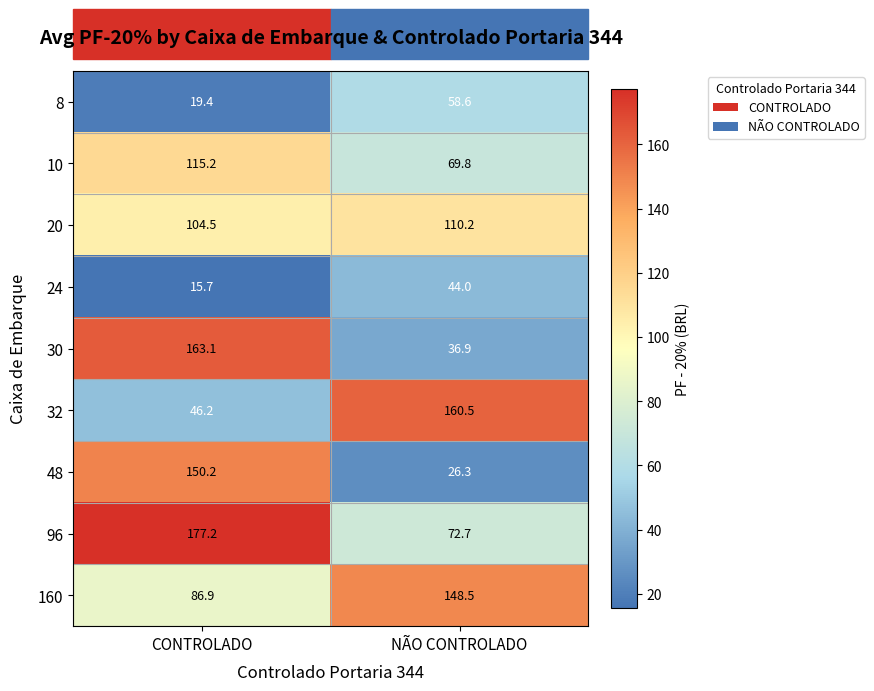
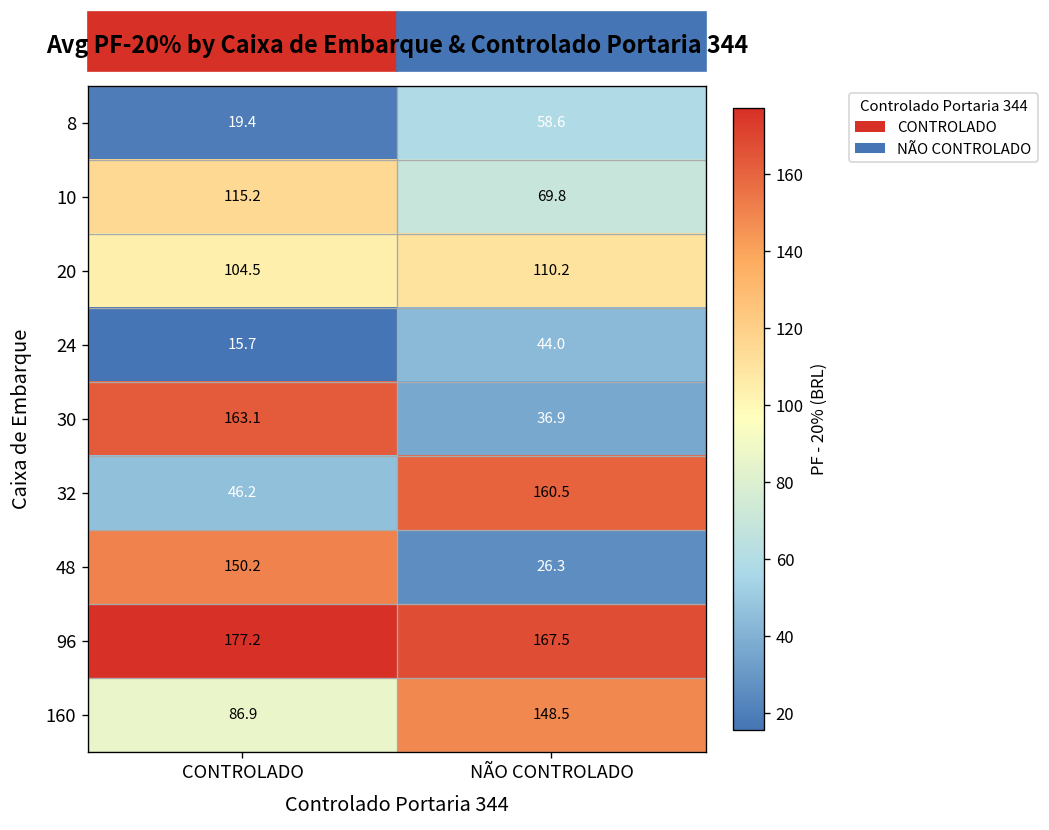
  {
    "8": {
      "CONTROLADO": 19.4,
      "NÃO CONTROLADO": 58.6
    },
    "10": {
      "CONTROLADO": 115.2,
      "NÃO CONTROLADO": 69.8
    },
    "20": {
      "CONTROLADO": 104.5,
      "NÃO CONTROLADO": 110.2
    },
    "24": {
      "CONTROLADO": 15.7,
      "NÃO CONTROLADO": 44.0
    },
    "30": {
      "CONTROLADO": 163.1,
      "NÃO CONTROLADO": 36.9
    },
    "32": {
      "CONTROLADO": 46.2,
      "NÃO CONTROLADO": 160.5
    },
    "48": {
      "CONTROLADO": 150.2,
      "NÃO CONTROLADO": 26.3
    },
    "96": {
      "CONTROLADO": 177.2,
-     "NÃO CONTROLADO": 72.7
+     "NÃO CONTROLADO": 167.5
    },
    "160": {
      "CONTROLADO": 86.9,
      "NÃO CONTROLADO": 148.5
    }
  }
